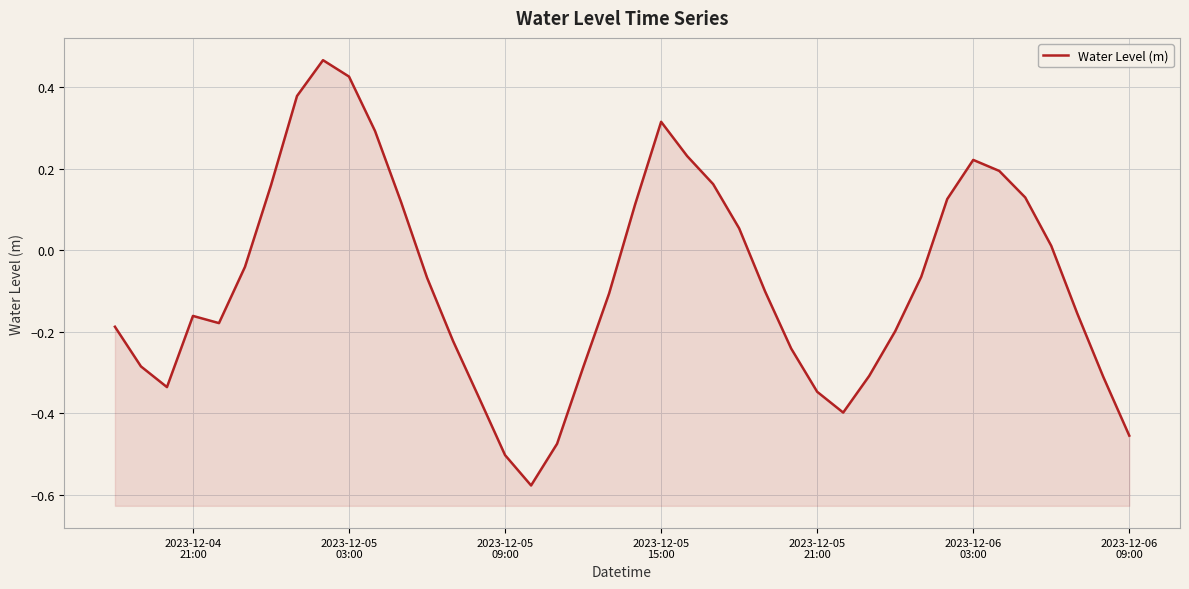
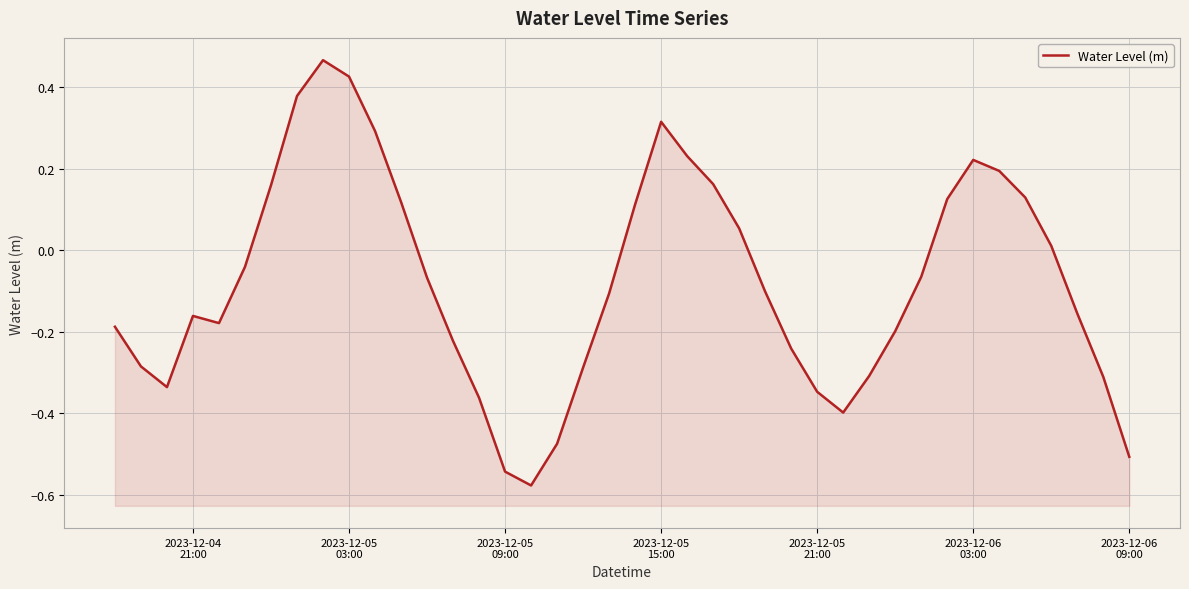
  {
    "2023-12-04 21:00": -0.16,
    "2023-12-05 03:00": 0.43,
-   "2023-12-05 09:00": -0.50,
+   "2023-12-05 09:00": -0.54,
    "2023-12-05 15:00": 0.31,
    "2023-12-05 21:00": -0.35,
    "2023-12-06 03:00": 0.22,
-   "2023-12-06 09:00": -0.46
+   "2023-12-06 09:00": -0.51
  }
